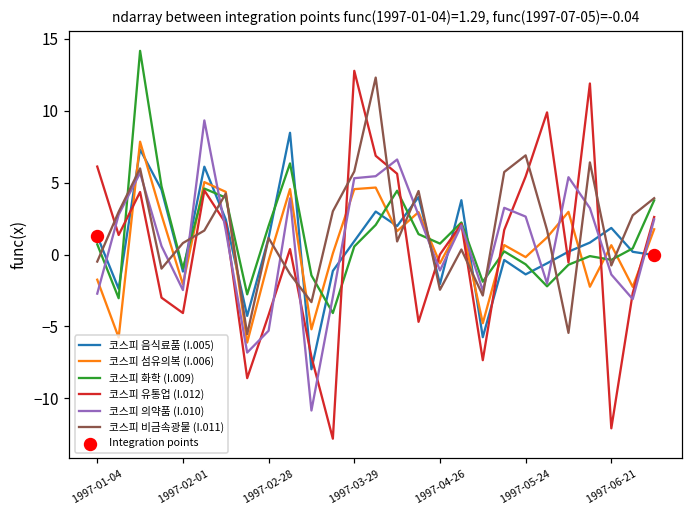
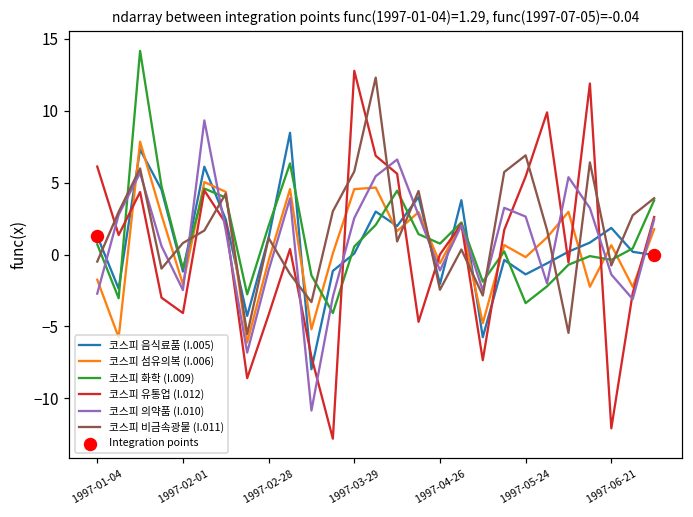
  {
    "코스피 음식료품 (I.005)": {
      "1997-02-01": -1.2,
-     "1997-03-29": 0.9,
+     "1997-03-29": 0.1,
      "1997-04-26": -2.1,
      "1997-05-24": -1.4,
      "1997-06-21": 1.9
    },
    "코스피 섬유의복 (I.006)": {
      "1997-01-04": -1.8,
      "1997-02-01": -2.1,
      "1997-02-28": -0.4,
      "1997-03-29": 4.6,
      "1997-04-26": -0.6,
      "1997-05-24": -0.2,
      "1997-06-21": 0.7
    },
    "코스피 화학 (I.009)": {
      "1997-01-04": 0.7,
      "1997-02-01": -1.0,
      "1997-02-28": 2.0,
      "1997-03-29": 0.6,
      "1997-04-26": 0.8,
-     "1997-05-24": -0.7,
+     "1997-05-24": -3.4,
      "1997-06-21": -0.4
    },
    "코스피 유통업 (I.012)": {
      "1997-01-04": 6.1,
      "1997-02-01": -4.1,
      "1997-02-28": -4.2,
      "1997-03-29": 12.8,
      "1997-04-26": 0.0,
      "1997-05-24": 5.4,
      "1997-06-21": -12.1
    },
    "코스피 의약품 (I.010)": {
      "1997-01-04": -2.7,
      "1997-02-01": -2.5,
-     "1997-02-28": -5.3,
-     "1997-03-29": 5.3,
+     "1997-02-28": -1.1,
+     "1997-03-29": 2.5,
      "1997-04-26": -1.1,
      "1997-05-24": 2.6,
      "1997-06-21": -1.4
    },
    "코스피 비금속광물 (I.011)": {
      "1997-01-04": -0.5,
      "1997-02-01": 0.8,
      "1997-03-29": 5.8,
      "1997-04-26": -2.5,
      "1997-05-24": 6.9,
      "1997-06-21": -0.8
    }
  }
